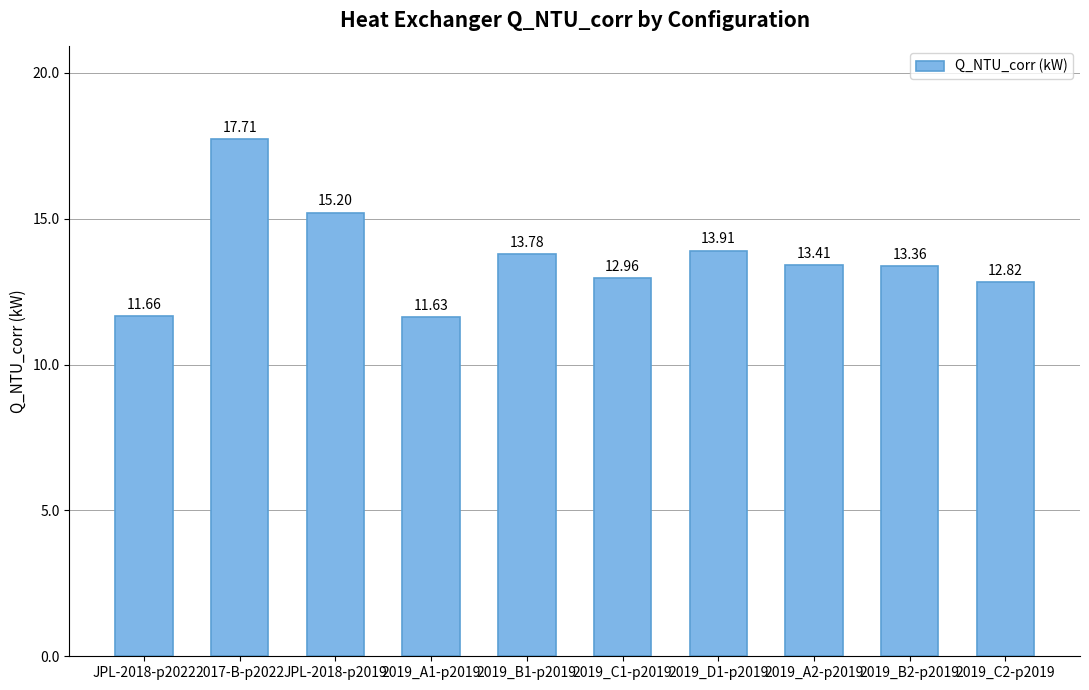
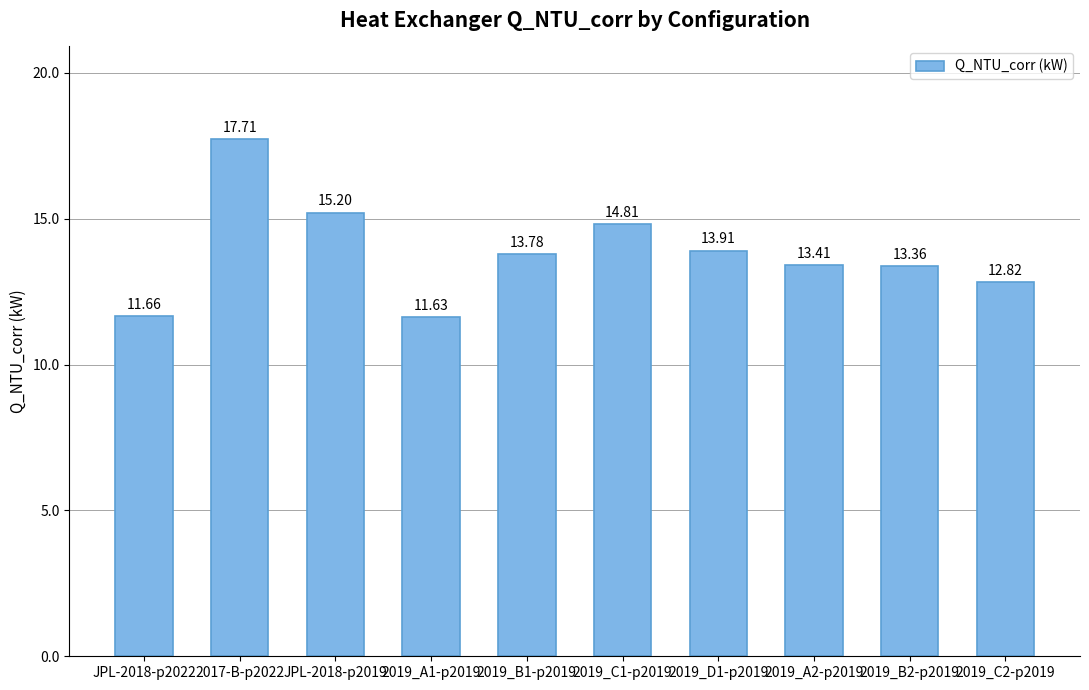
  {
    "JPL-2018-p2022": 11.66,
    "2017-B-p2022": 17.71,
    "JPL-2018-p2019": 15.20,
    "2019_A1-p2019": 11.63,
    "2019_B1-p2019": 13.78,
-   "2019_C1-p2019": 12.96,
+   "2019_C1-p2019": 14.81,
    "2019_D1-p2019": 13.91,
    "2019_A2-p2019": 13.41,
    "2019_B2-p2019": 13.36,
    "2019_C2-p2019": 12.82
  }
